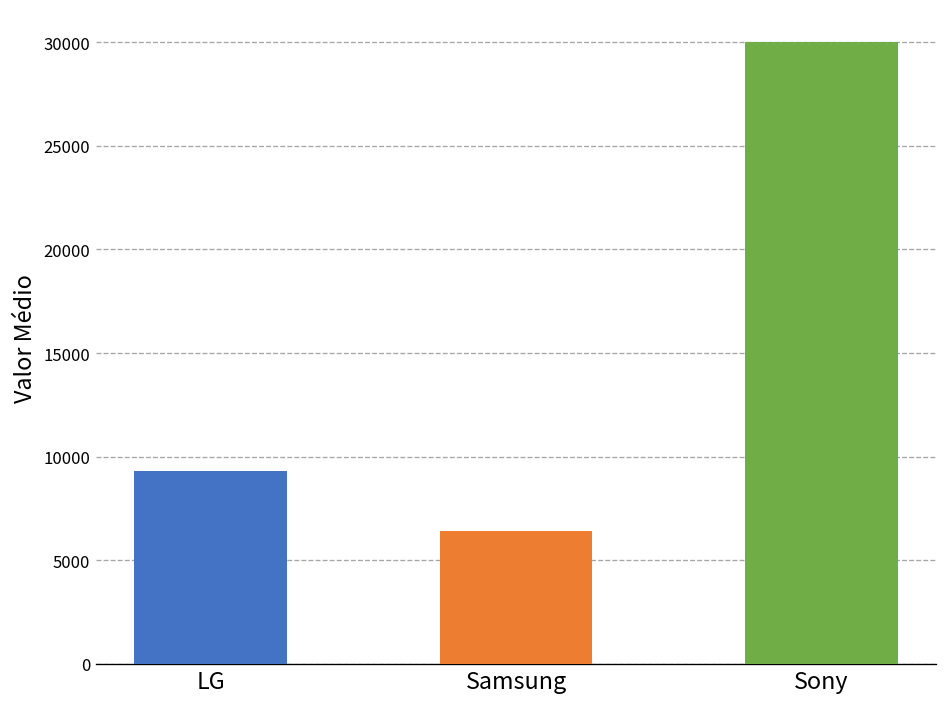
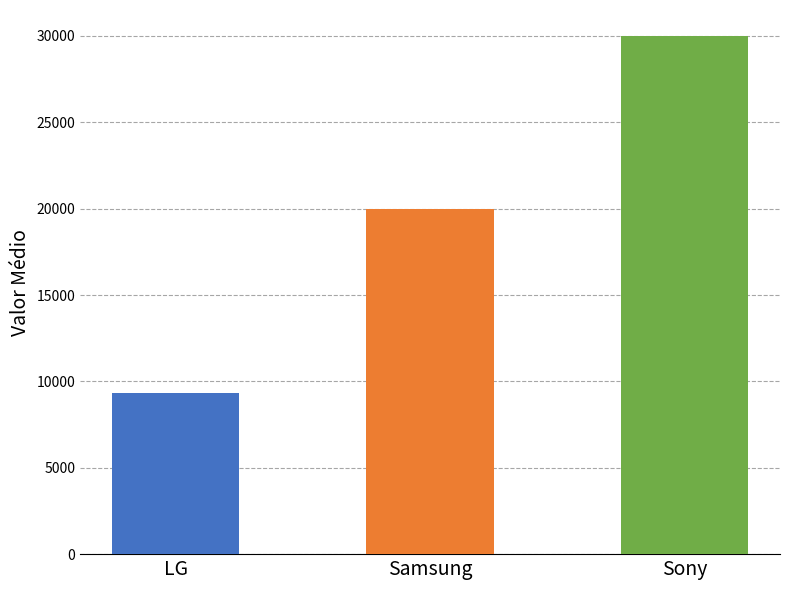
  {
    "LG": 9300,
-   "Samsung": 6400,
+   "Samsung": 20000,
    "Sony": 30000
  }
